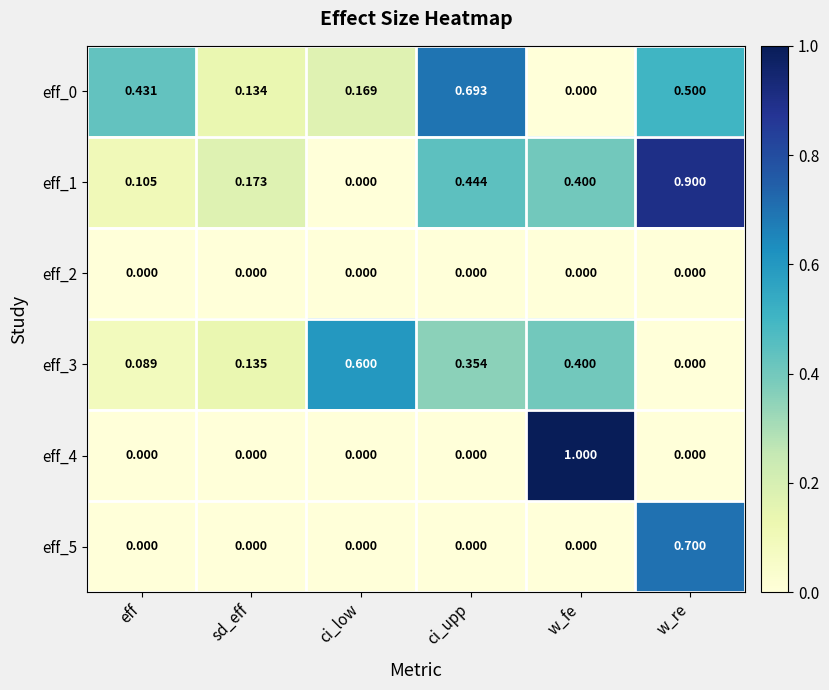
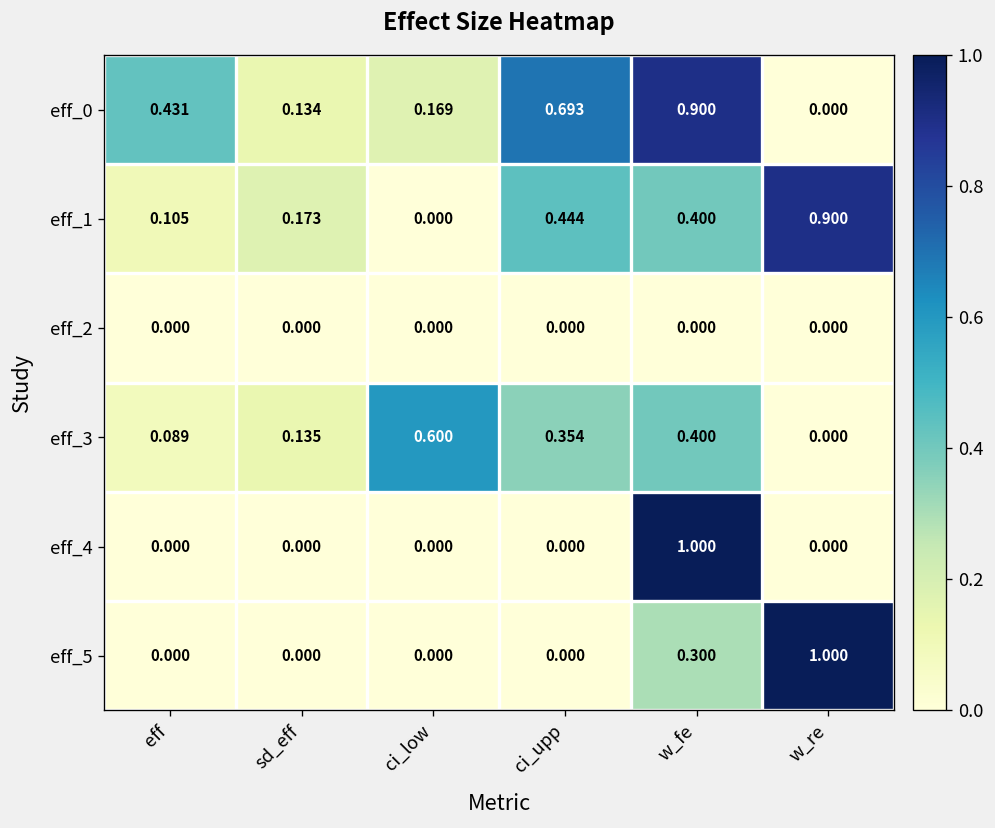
  {
    "eff_0": {
      "eff": 0.431,
      "sd_eff": 0.134,
      "ci_low": 0.169,
      "ci_upp": 0.693,
-     "w_fe": 0.000,
-     "w_re": 0.500
+     "w_fe": 0.900,
+     "w_re": 0.000
    },
    "eff_1": {
      "eff": 0.105,
      "sd_eff": 0.173,
      "ci_low": 0.000,
      "ci_upp": 0.444,
      "w_fe": 0.400,
      "w_re": 0.900
    },
    "eff_2": {
      "eff": 0.000,
      "sd_eff": 0.000,
      "ci_low": 0.000,
      "ci_upp": 0.000,
      "w_fe": 0.000,
      "w_re": 0.000
    },
    "eff_3": {
      "eff": 0.089,
      "sd_eff": 0.135,
      "ci_low": 0.600,
      "ci_upp": 0.354,
      "w_fe": 0.400,
      "w_re": 0.000
    },
    "eff_4": {
      "eff": 0.000,
      "sd_eff": 0.000,
      "ci_low": 0.000,
      "ci_upp": 0.000,
      "w_fe": 1.000,
      "w_re": 0.000
    },
    "eff_5": {
      "eff": 0.000,
      "sd_eff": 0.000,
      "ci_low": 0.000,
      "ci_upp": 0.000,
-     "w_fe": 0.000,
-     "w_re": 0.700
+     "w_fe": 0.300,
+     "w_re": 1.000
    }
  }
